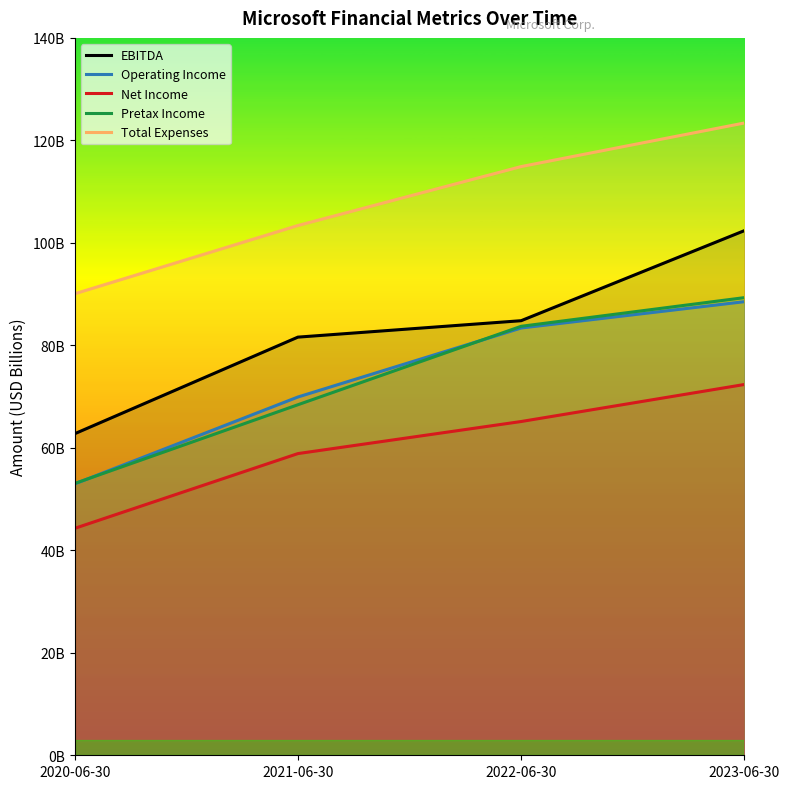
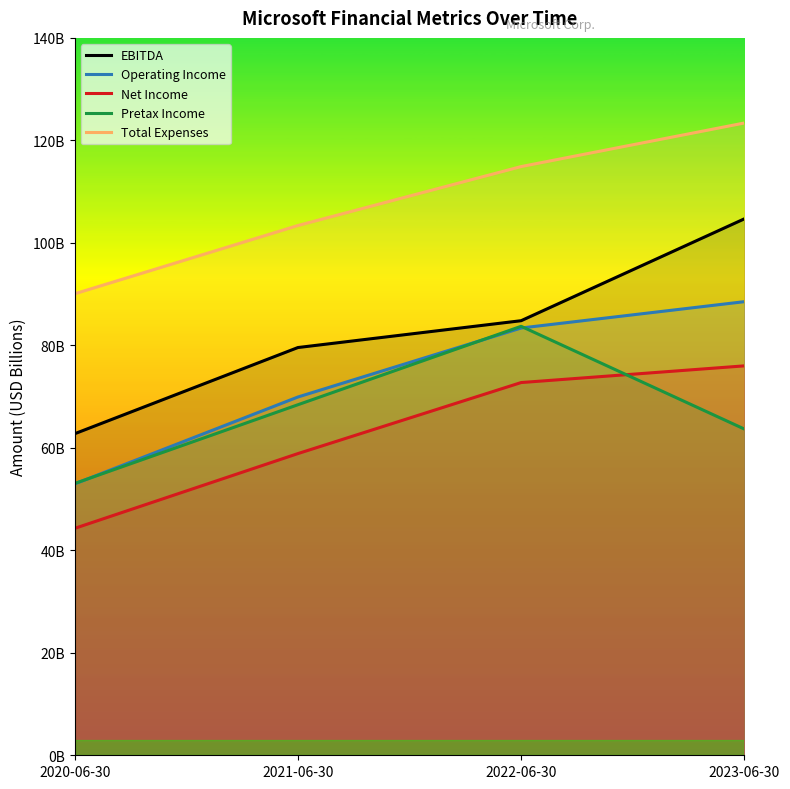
  {
    "EBITDA": {
      "2020-06-30": 63000000000,
-     "2021-06-30": 82000000000,
+     "2021-06-30": 80000000000,
      "2022-06-30": 85000000000,
-     "2023-06-30": 102000000000
+     "2023-06-30": 105000000000
    },
    "Operating Income": {
      "2021-06-30": 70000000000,
      "2023-06-30": 89000000000
    },
    "Net Income": {
      "2020-06-30": 44000000000,
      "2021-06-30": 59000000000,
-     "2022-06-30": 65000000000,
-     "2023-06-30": 72000000000
+     "2022-06-30": 73000000000,
+     "2023-06-30": 76000000000
    },
    "Pretax Income": {
      "2021-06-30": 68000000000,
-     "2023-06-30": 89000000000
+     "2023-06-30": 64000000000
    },
    "Total Expenses": {
      "2020-06-30": 90000000000,
      "2021-06-30": 103000000000,
      "2022-06-30": 115000000000,
      "2023-06-30": 123000000000
    }
  }
